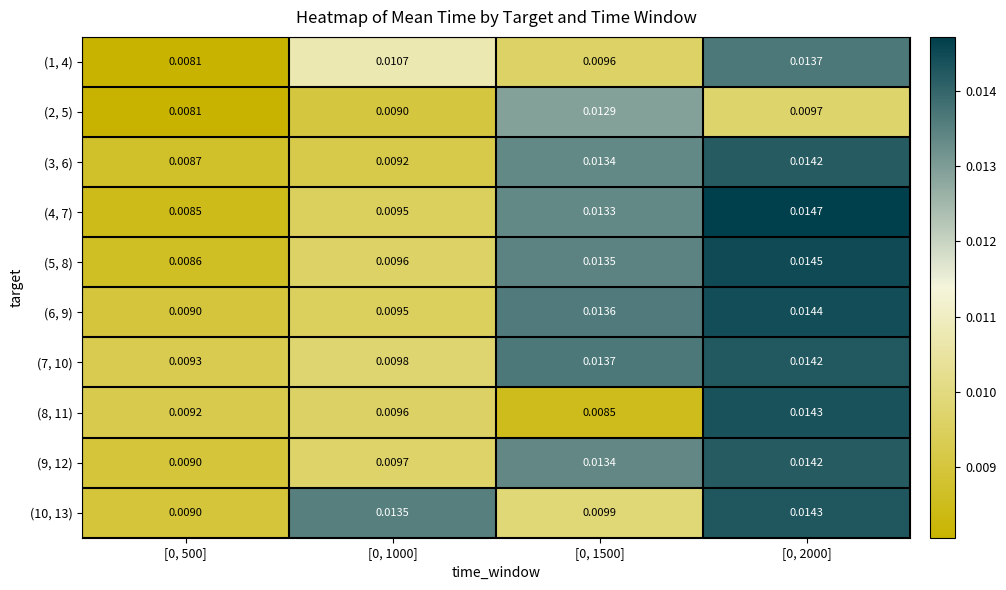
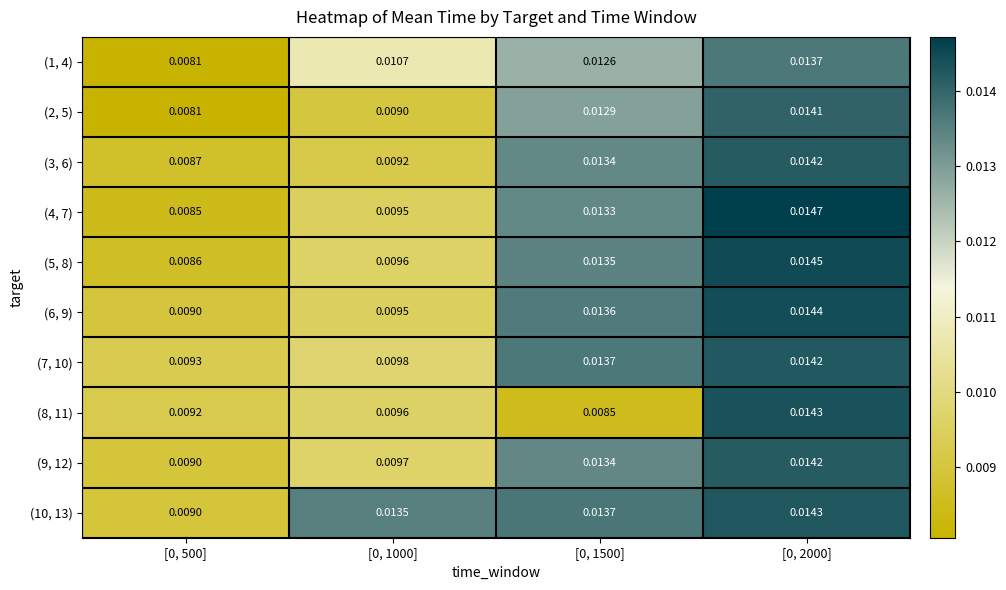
  {
    "(1, 4)": {
      "[0, 500]": 0.0081,
      "[0, 1000]": 0.0107,
-     "[0, 1500]": 0.0096,
+     "[0, 1500]": 0.0126,
      "[0, 2000]": 0.0137
    },
    "(2, 5)": {
      "[0, 500]": 0.0081,
      "[0, 1000]": 0.0090,
      "[0, 1500]": 0.0129,
-     "[0, 2000]": 0.0097
+     "[0, 2000]": 0.0141
    },
    "(3, 6)": {
      "[0, 500]": 0.0087,
      "[0, 1000]": 0.0092,
      "[0, 1500]": 0.0134,
      "[0, 2000]": 0.0142
    },
    "(4, 7)": {
      "[0, 500]": 0.0085,
      "[0, 1000]": 0.0095,
      "[0, 1500]": 0.0133,
      "[0, 2000]": 0.0147
    },
    "(5, 8)": {
      "[0, 500]": 0.0086,
      "[0, 1000]": 0.0096,
      "[0, 1500]": 0.0135,
      "[0, 2000]": 0.0145
    },
    "(6, 9)": {
      "[0, 500]": 0.0090,
      "[0, 1000]": 0.0095,
      "[0, 1500]": 0.0136,
      "[0, 2000]": 0.0144
    },
    "(7, 10)": {
      "[0, 500]": 0.0093,
      "[0, 1000]": 0.0098,
      "[0, 1500]": 0.0137,
      "[0, 2000]": 0.0142
    },
    "(8, 11)": {
      "[0, 500]": 0.0092,
      "[0, 1000]": 0.0096,
      "[0, 1500]": 0.0085,
      "[0, 2000]": 0.0143
    },
    "(9, 12)": {
      "[0, 500]": 0.0090,
      "[0, 1000]": 0.0097,
      "[0, 1500]": 0.0134,
      "[0, 2000]": 0.0142
    },
    "(10, 13)": {
      "[0, 500]": 0.0090,
      "[0, 1000]": 0.0135,
-     "[0, 1500]": 0.0099,
+     "[0, 1500]": 0.0137,
      "[0, 2000]": 0.0143
    }
  }
